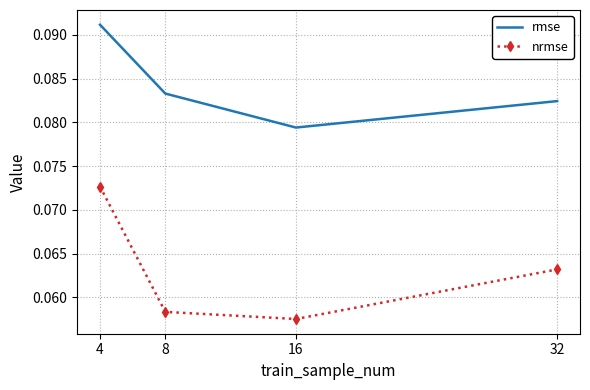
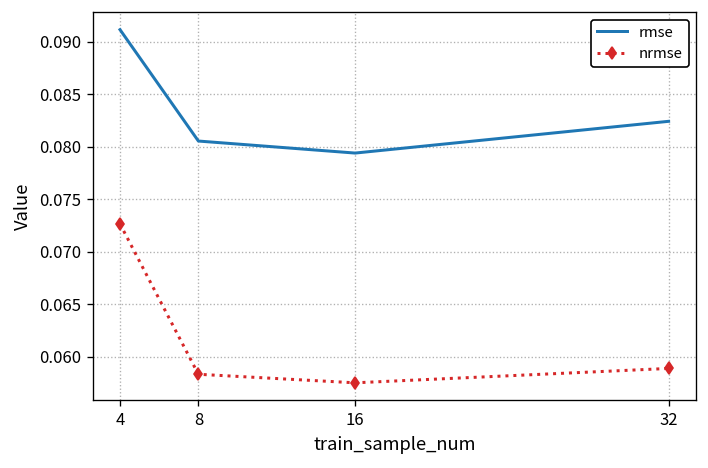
  {
    "rmse": {
      "4": 0.091,
-     "8": 0.083,
+     "8": 0.081,
      "16": 0.079,
      "32": 0.082
    },
    "nrmse": {
      "4": 0.073,
      "8": 0.058,
      "16": 0.058,
-     "32": 0.063
+     "32": 0.059
    }
  }
